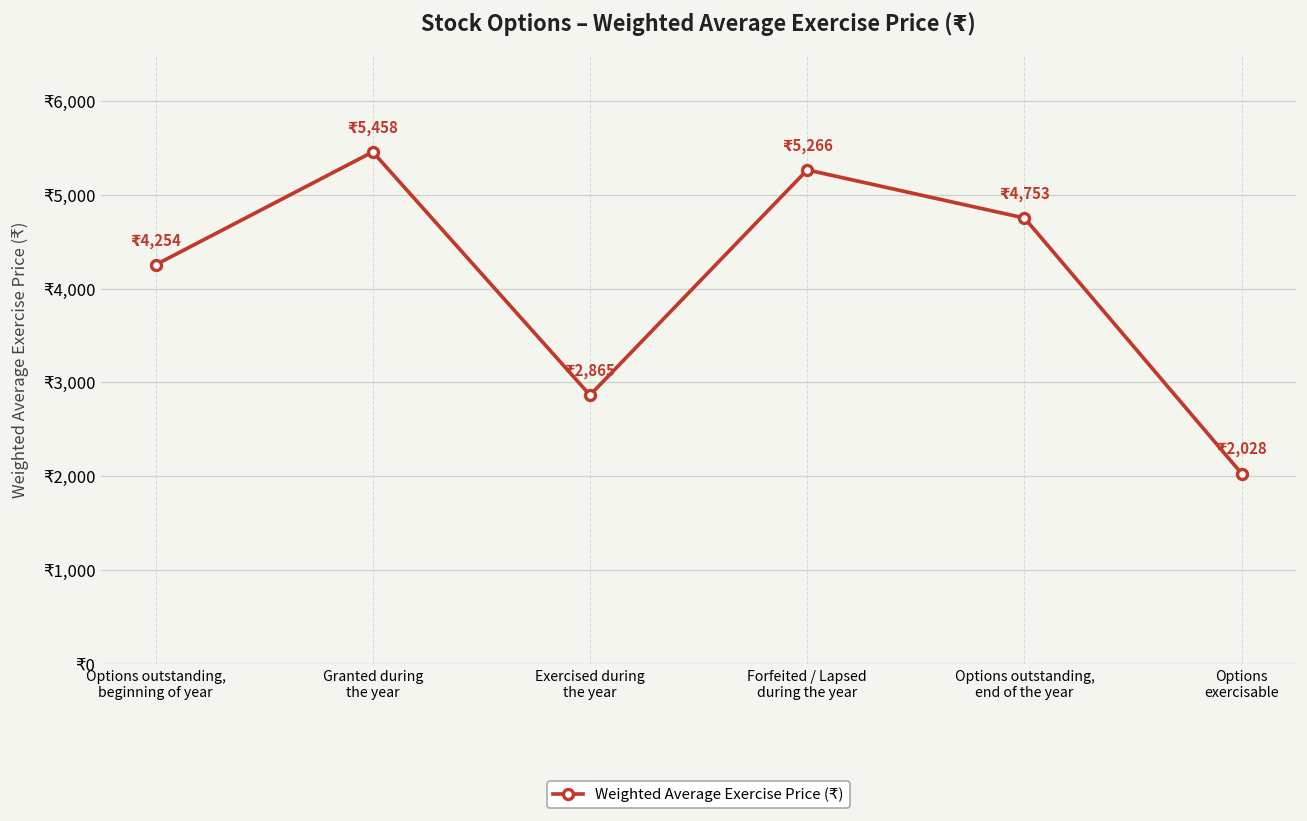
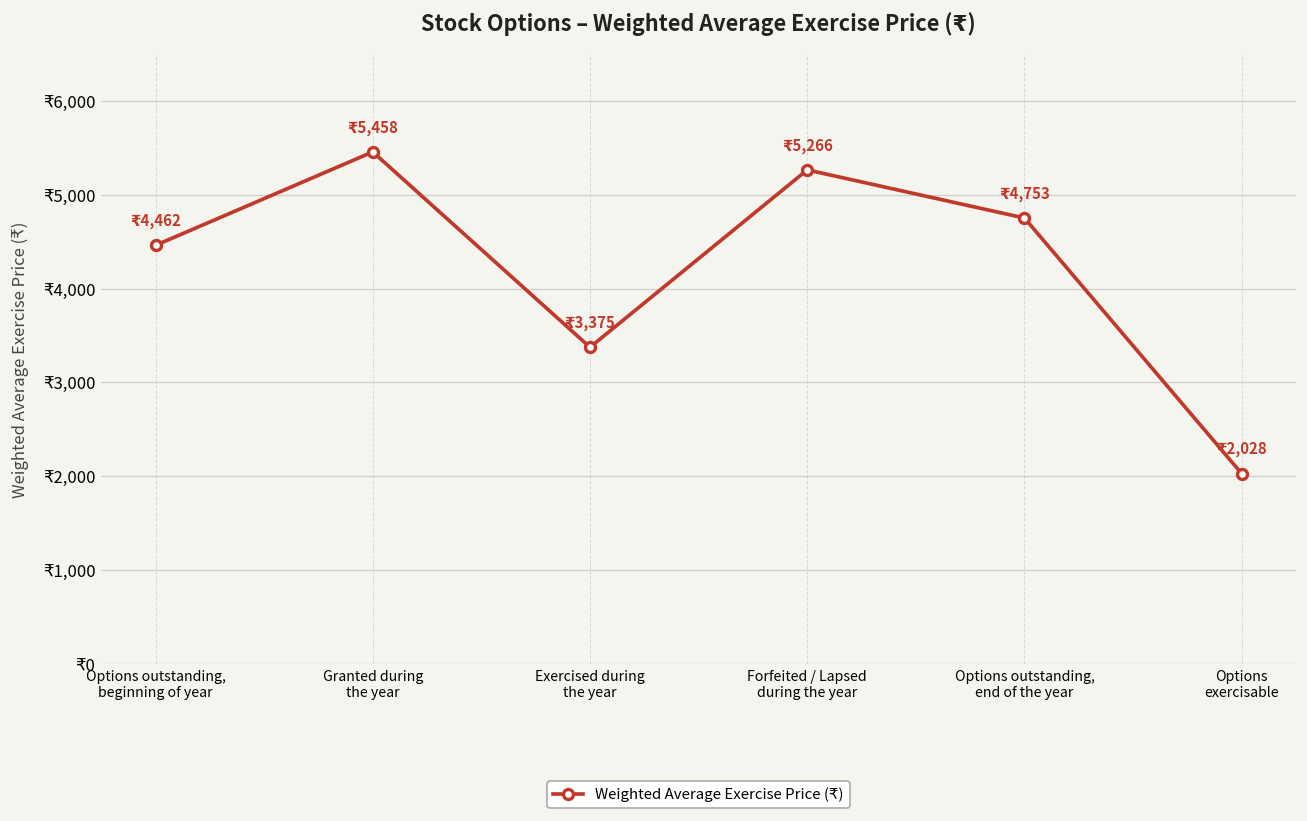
  {
-   "Options outstanding, beginning of year": "4,254",
+   "Options outstanding, beginning of year": "4,462",
    "Granted during the year": "5,458",
-   "Exercised during the year": "2,865",
+   "Exercised during the year": "3,375",
    "Forfeited / Lapsed during the year": "5,266",
    "Options outstanding, end of the year": "4,753",
    "Options exercisable": "2,028"
  }
